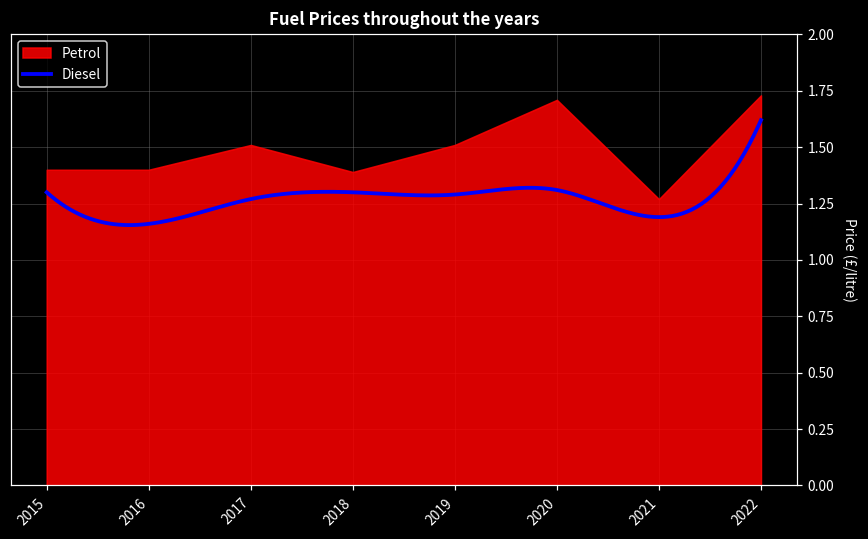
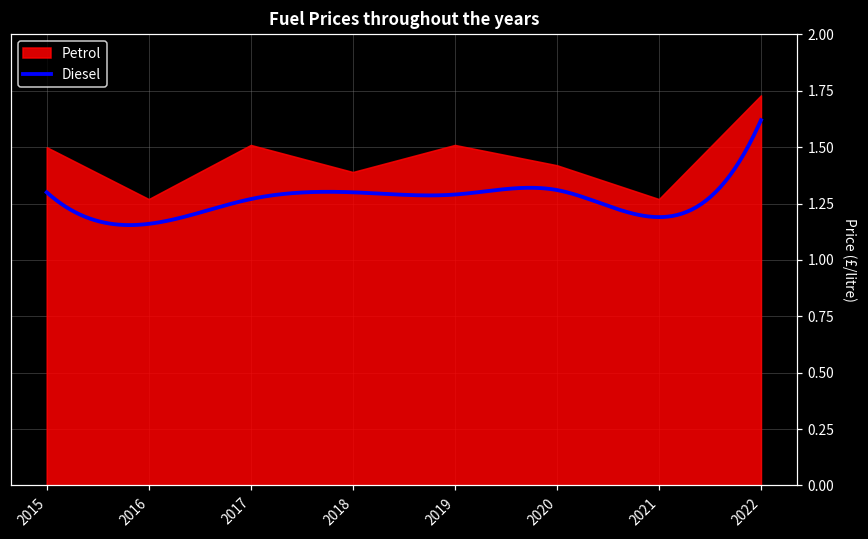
  {
    "Petrol": {
-     "2015": 1.4,
-     "2016": 1.40,
+     "2015": 1.5,
+     "2016": 1.27,
      "2017": 1.51,
      "2018": 1.39,
      "2019": 1.51,
-     "2020": 1.71,
+     "2020": 1.42,
      "2021": 1.27,
      "2022": 1.73
    },
    "Diesel": {
      "2015": 1.30,
      "2022": 1.62
    }
  }
